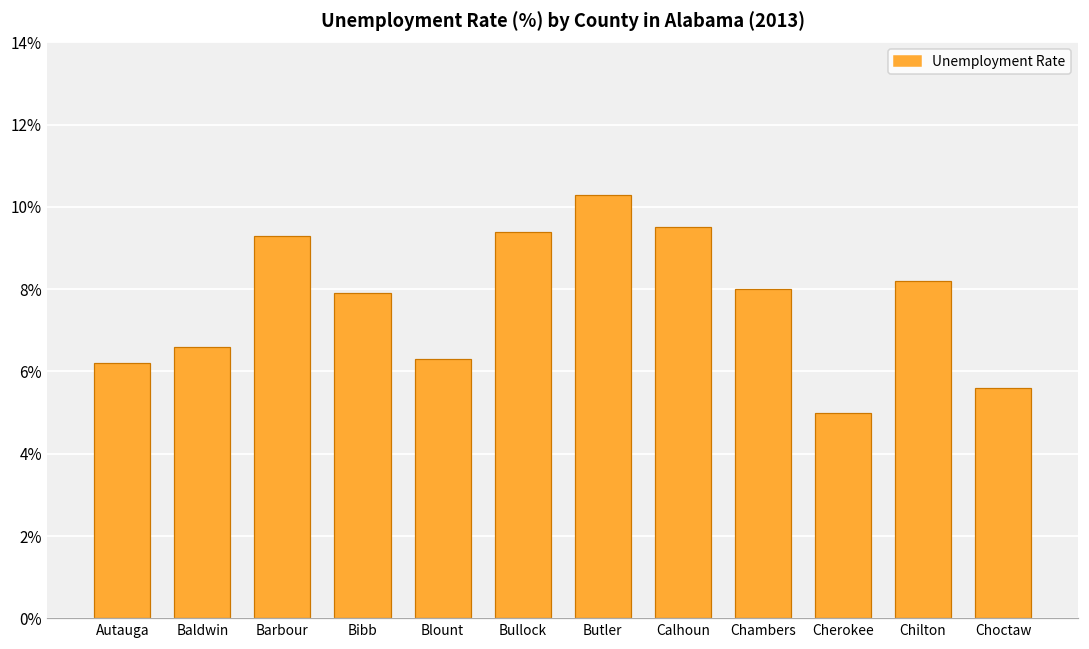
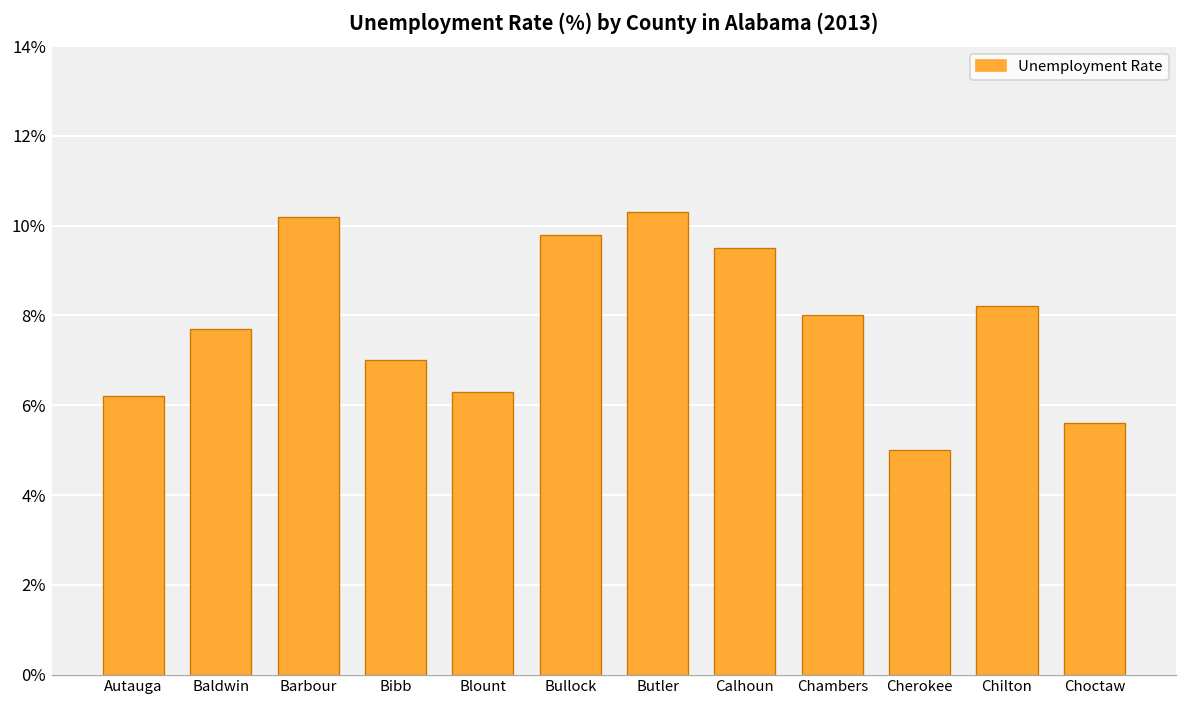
  {
    "Autauga": "6.2%",
-   "Baldwin": "6.6%",
-   "Barbour": "9.3%",
-   "Bibb": "7.9%",
+   "Baldwin": "7.7%",
+   "Barbour": "10.2%",
+   "Bibb": "7.0%",
    "Blount": "6.3%",
-   "Bullock": "9.4%",
+   "Bullock": "9.8%",
    "Butler": "10.3%",
    "Calhoun": "9.5%",
    "Chambers": "8.0%",
    "Cherokee": "5.0%",
    "Chilton": "8.2%",
    "Choctaw": "5.6%"
  }
